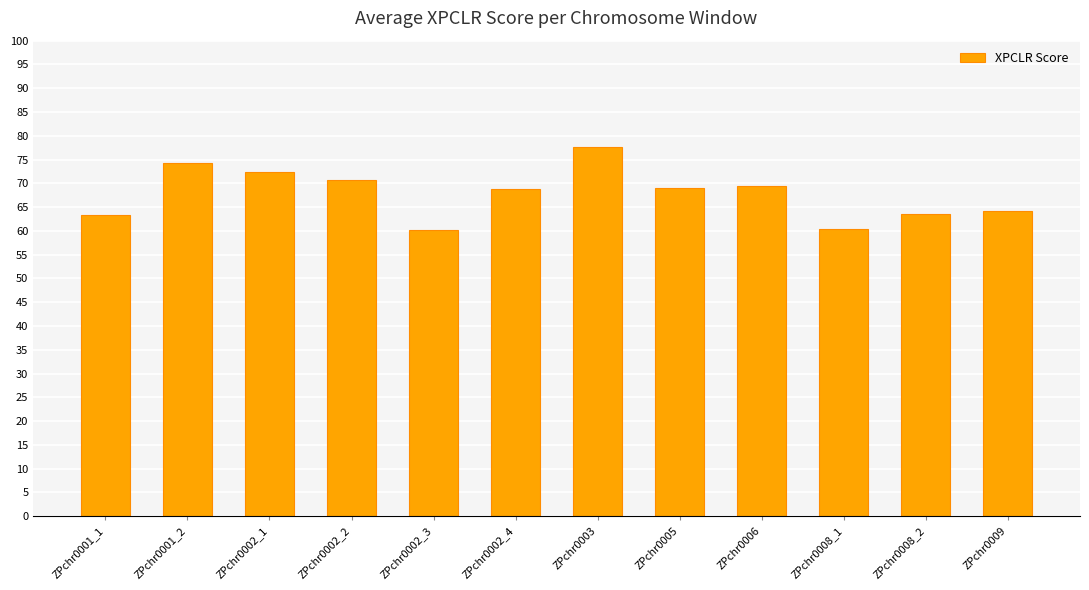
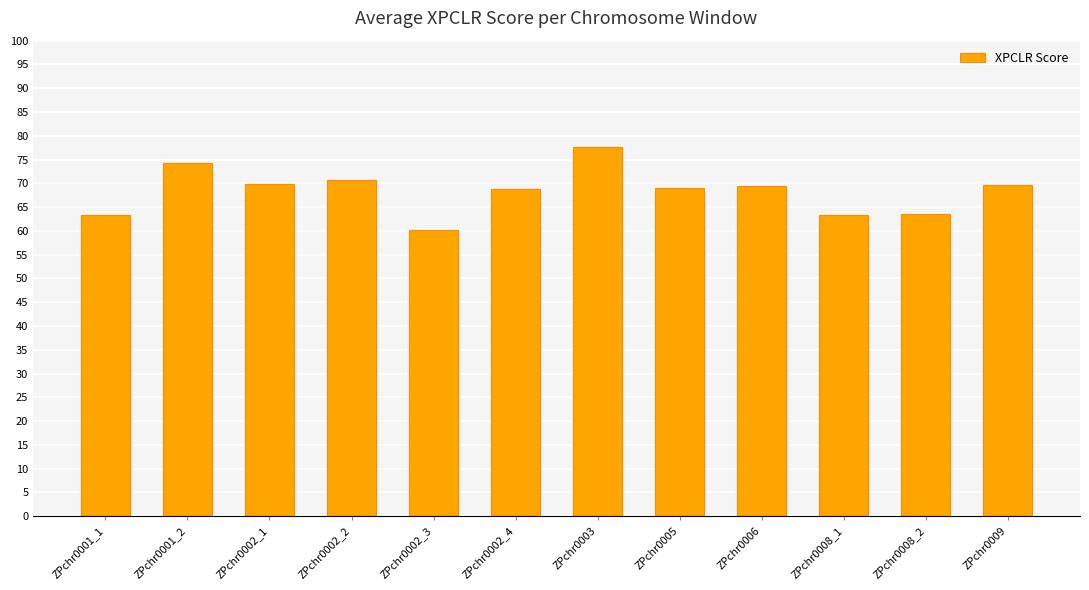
  {
    "ZPchr0001_1": 63,
    "ZPchr0001_2": 74,
-   "ZPchr0002_1": 72,
+   "ZPchr0002_1": 70,
    "ZPchr0002_2": 71,
    "ZPchr0002_3": 60,
    "ZPchr0002_4": 69,
    "ZPchr0003": 78,
    "ZPchr0005": 69,
    "ZPchr0006": 69,
-   "ZPchr0008_1": 60,
+   "ZPchr0008_1": 63,
    "ZPchr0008_2": 63,
-   "ZPchr0009": 64
+   "ZPchr0009": 70
  }
